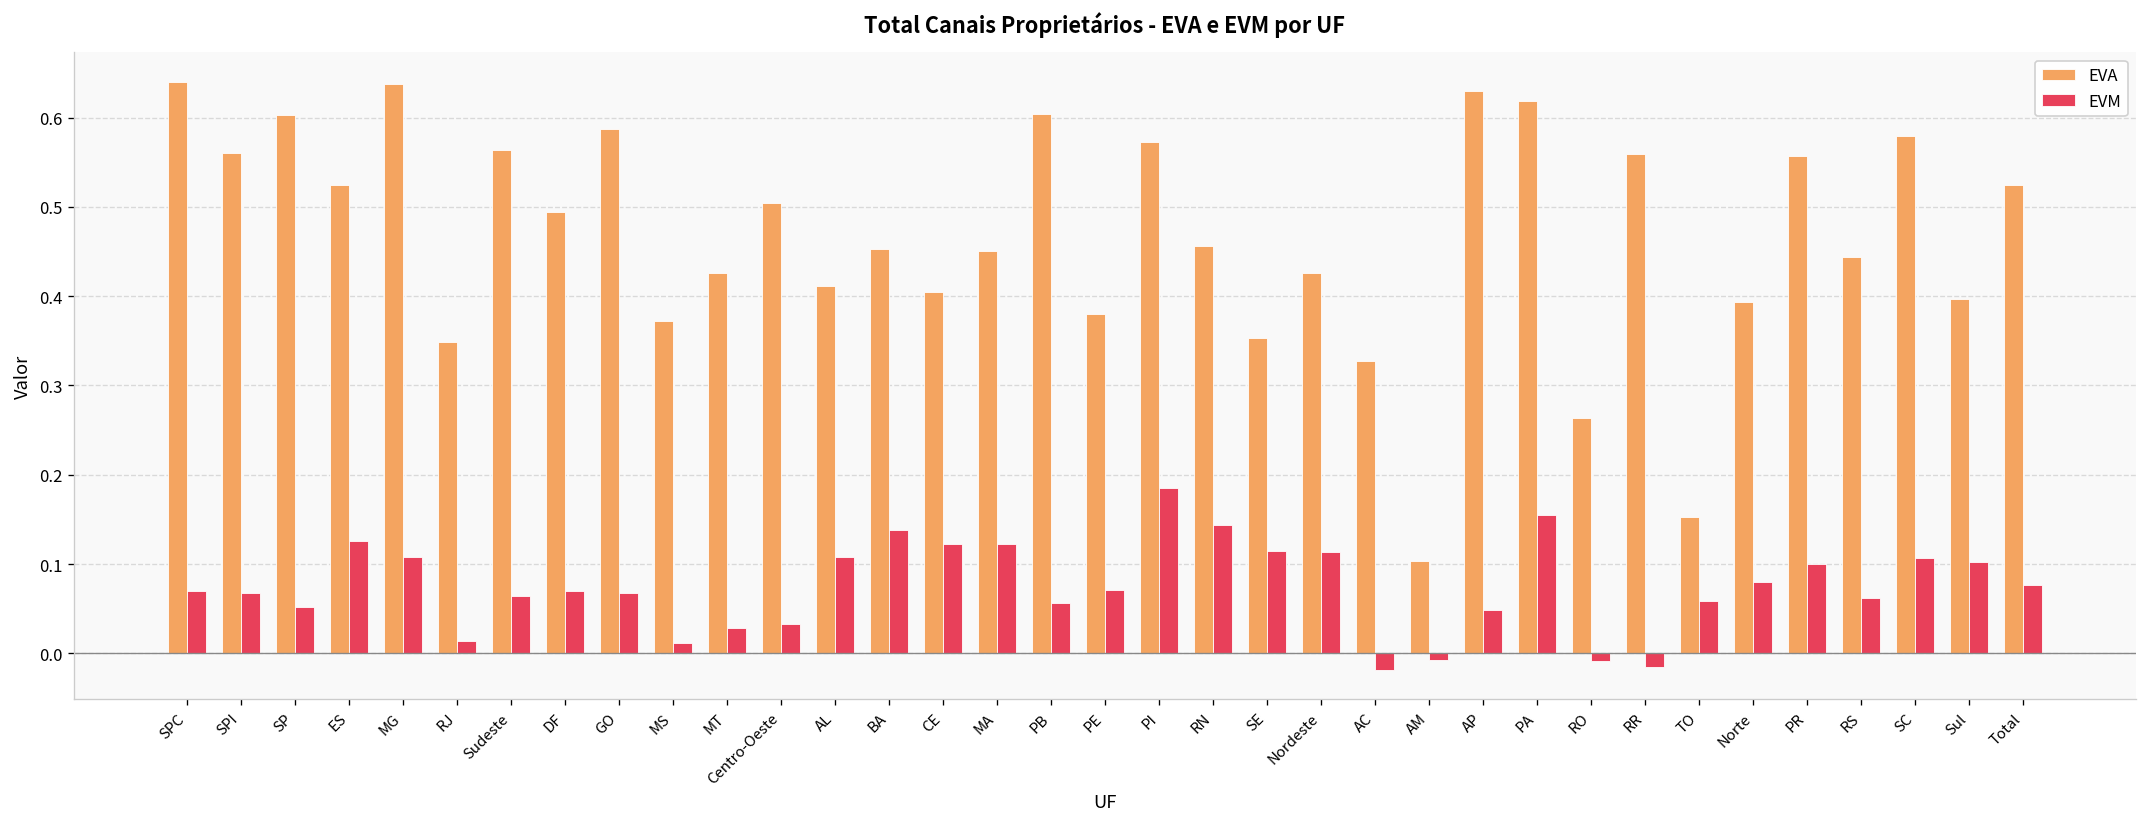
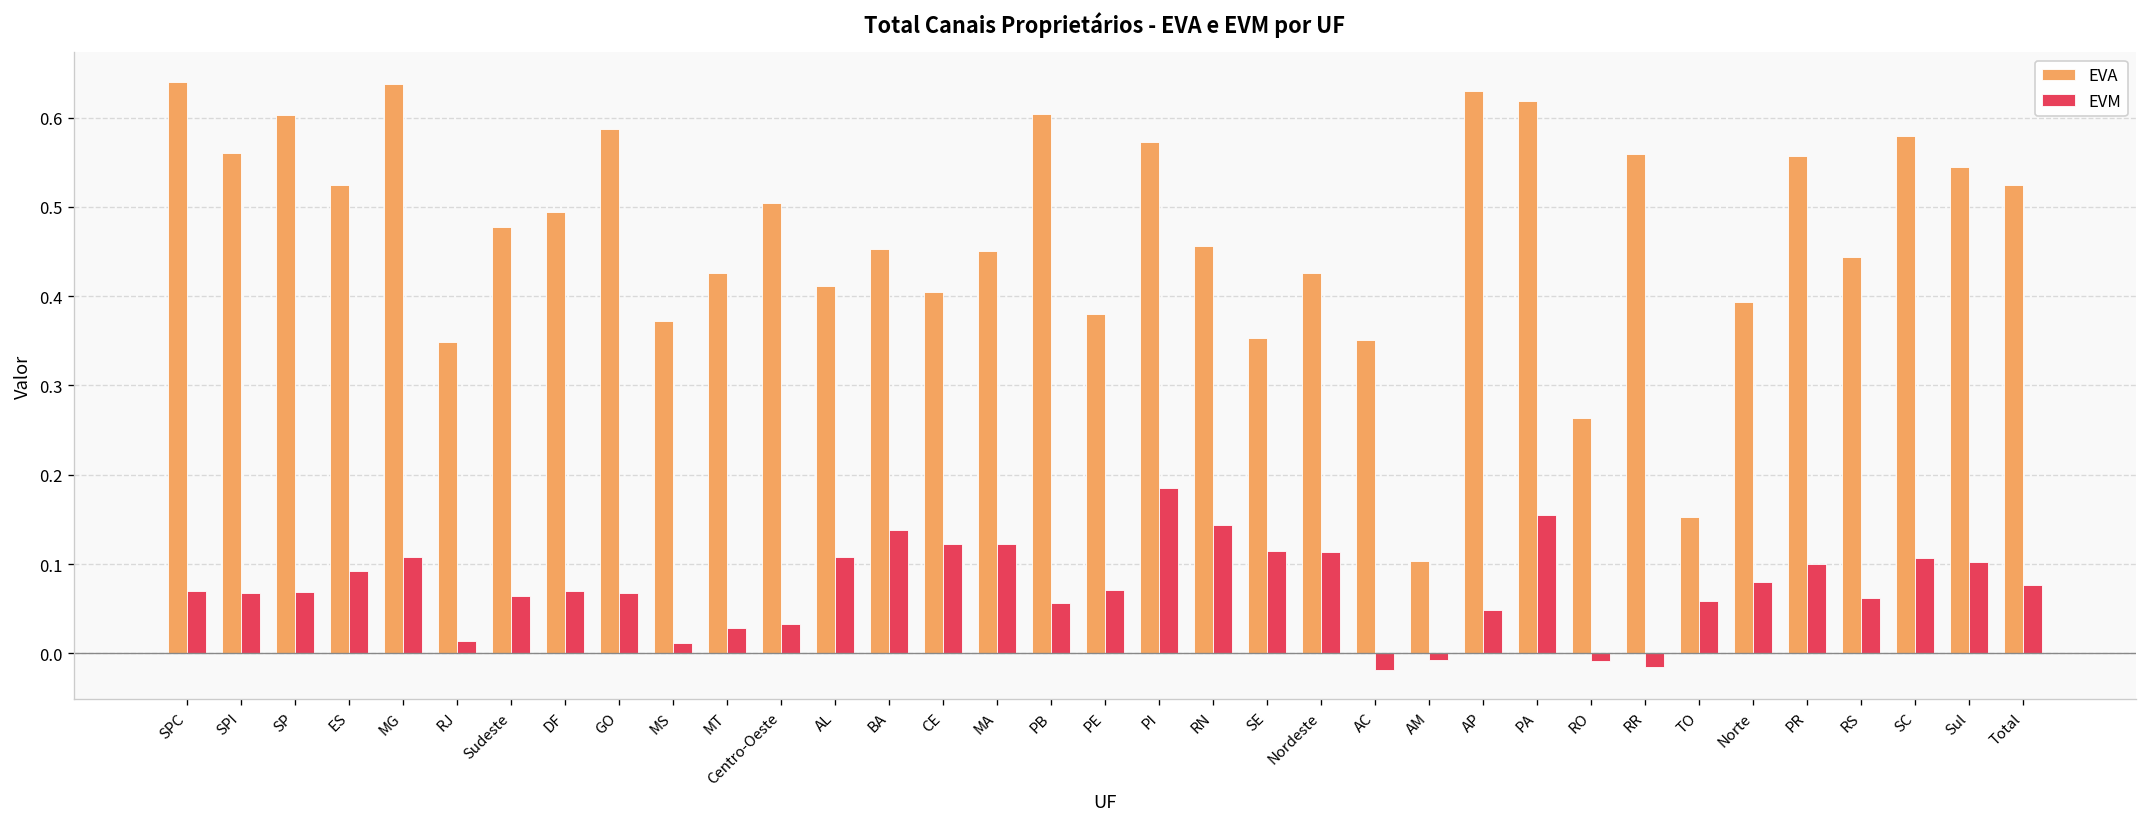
  {
    "EVA": {
      "SPC": 0.64,
      "SPI": 0.56,
      "SP": 0.60,
      "ES": 0.52,
      "MG": 0.64,
      "RJ": 0.35,
-     "Sudeste": 0.56,
+     "Sudeste": 0.48,
      "DF": 0.49,
      "GO": 0.59,
      "MS": 0.37,
      "MT": 0.43,
      "Centro-Oeste": 0.50,
      "AL": 0.41,
      "BA": 0.45,
      "CE": 0.40,
      "MA": 0.45,
      "PB": 0.60,
      "PE": 0.38,
      "PI": 0.57,
      "RN": 0.46,
      "SE": 0.35,
      "Nordeste": 0.43,
-     "AC": 0.33,
+     "AC": 0.35,
      "AM": 0.10,
      "AP": 0.63,
      "PA": 0.62,
      "RO": 0.26,
      "RR": 0.56,
      "TO": 0.15,
      "Norte": 0.39,
      "PR": 0.56,
      "RS": 0.44,
      "SC": 0.58,
-     "Sul": 0.40,
+     "Sul": 0.55,
      "Total": 0.52
    },
    "EVM": {
      "SPC": 0.07,
      "SPI": 0.07,
-     "SP": 0.05,
-     "ES": 0.13,
+     "SP": 0.07,
+     "ES": 0.09,
      "MG": 0.11,
      "RJ": 0.01,
      "Sudeste": 0.06,
      "DF": 0.07,
      "GO": 0.07,
      "MS": 0.01,
      "MT": 0.03,
      "Centro-Oeste": 0.03,
      "AL": 0.11,
      "BA": 0.14,
      "CE": 0.12,
      "MA": 0.12,
      "PB": 0.06,
      "PE": 0.07,
      "PI": 0.19,
      "RN": 0.14,
      "SE": 0.11,
      "Nordeste": 0.11,
      "AC": -0.02,
      "AM": -0.01,
      "AP": 0.05,
      "PA": 0.16,
      "RO": -0.01,
      "RR": -0.02,
      "TO": 0.06,
      "Norte": 0.08,
      "PR": 0.10,
      "RS": 0.06,
      "SC": 0.11,
      "Sul": 0.10,
      "Total": 0.08
    }
  }
